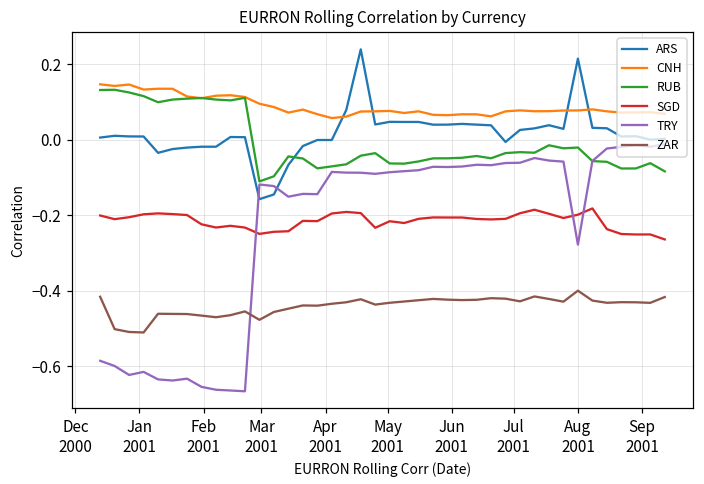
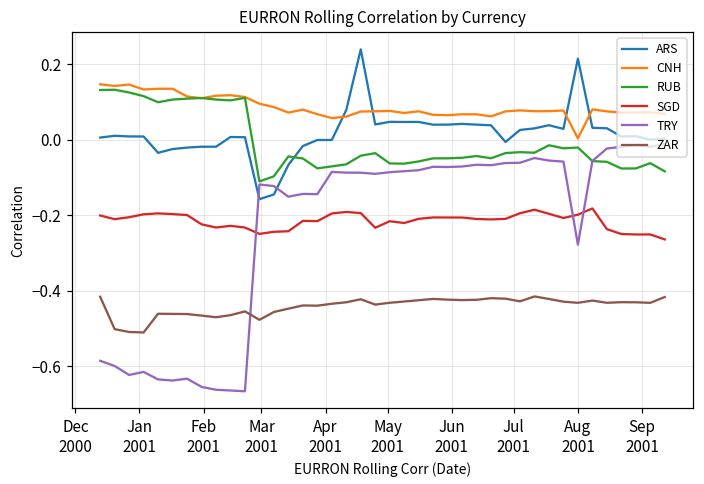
  {
    "ARS": {
      "Aug 2001": 0.21
    },
    "CNH": {
-     "Aug 2001": 0.08
+     "Aug 2001": 0.00
    },
    "RUB": {
      "Aug 2001": -0.02
    },
    "SGD": {
      "Aug 2001": -0.20
    },
    "TRY": {
      "Aug 2001": -0.28
    },
    "ZAR": {
-     "Aug 2001": -0.40
+     "Aug 2001": -0.43
    }
  }
